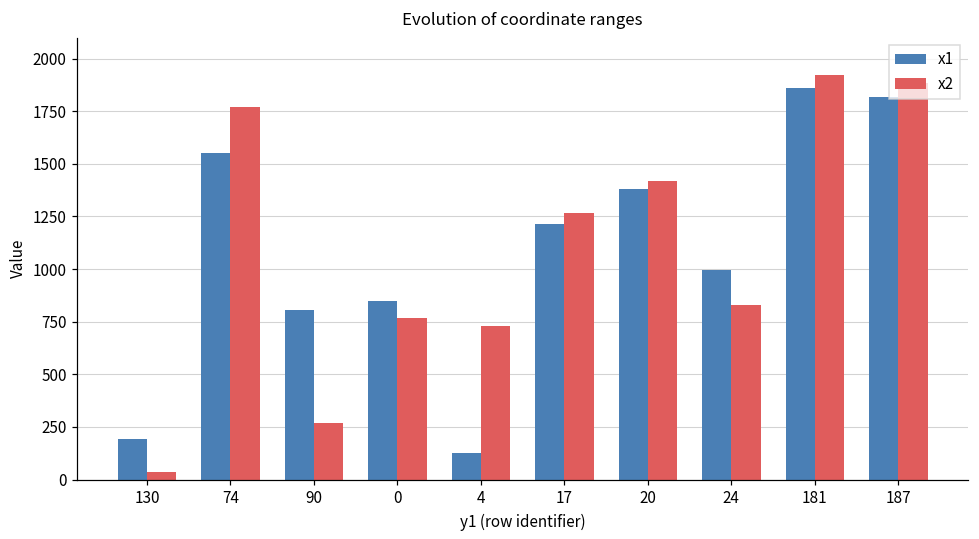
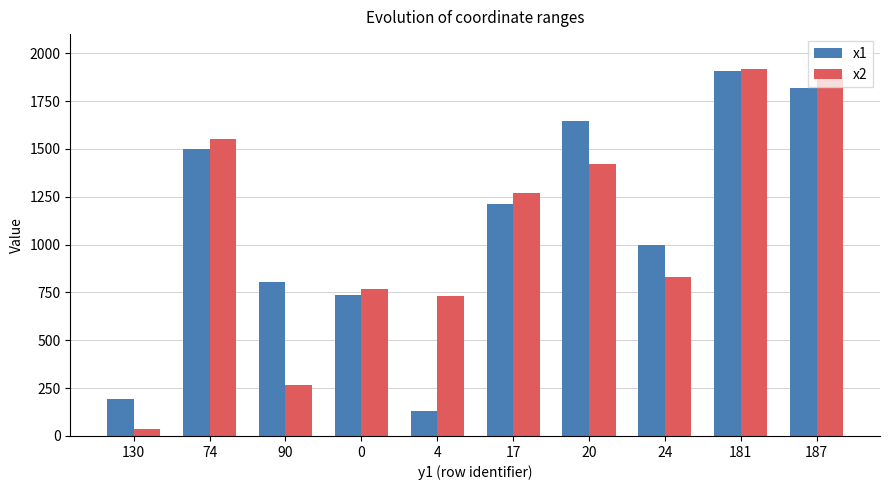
  {
    "x1": {
      "130": 190,
-     "74": 1550,
+     "74": 1500,
      "90": 810,
-     "0": 850,
+     "0": 740,
      "4": 130,
      "17": 1210,
-     "20": 1380,
+     "20": 1650,
      "24": 1000,
-     "181": 1860,
+     "181": 1910,
      "187": 1820
    },
    "x2": {
      "130": 40,
-     "74": 1770,
+     "74": 1550,
      "90": 270,
      "0": 770,
      "4": 730,
      "17": 1270,
      "20": 1420,
      "24": 830,
      "181": 1920
    }
  }
